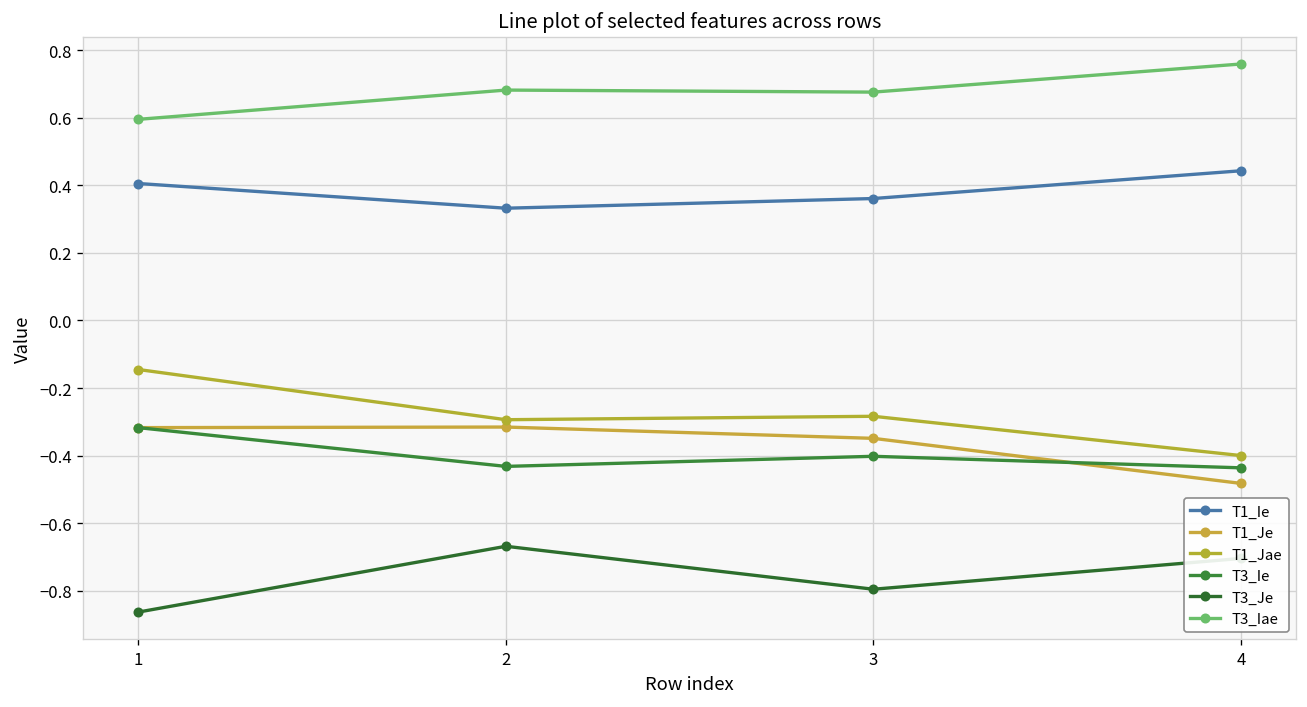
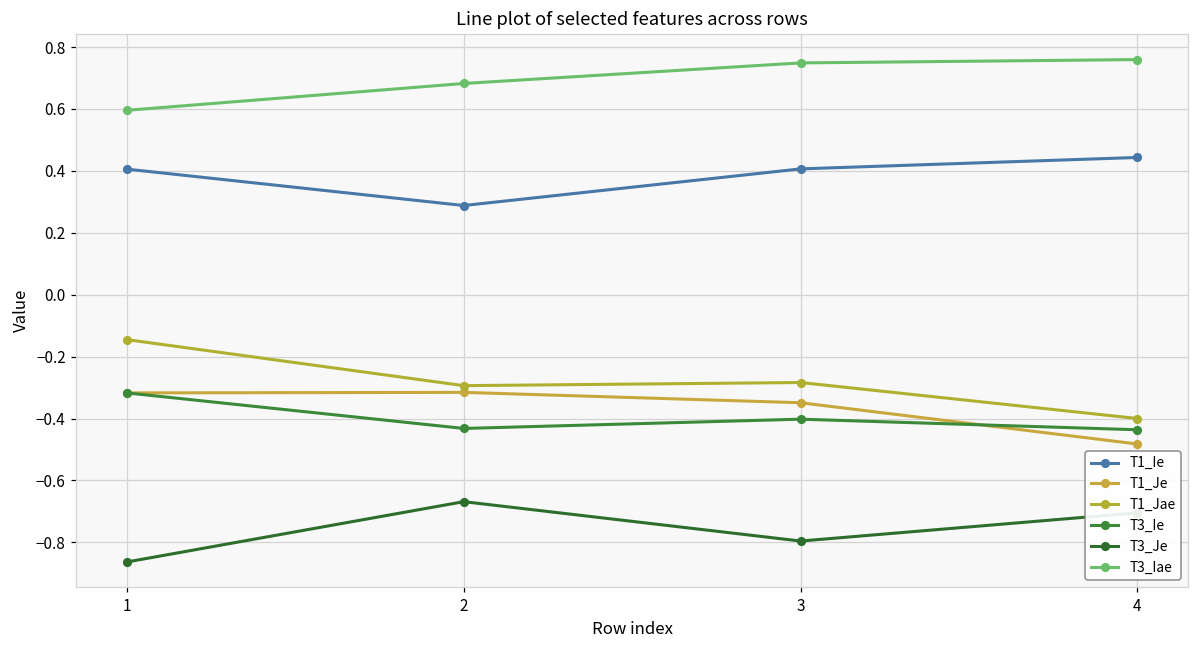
  {
    "T1_Ie": {
      "1": 0.41,
-     "2": 0.33,
-     "3": 0.36,
+     "2": 0.29,
+     "3": 0.41,
      "4": 0.44
    },
    "T3_Iae": {
      "1": 0.60,
      "2": 0.68,
-     "3": 0.68,
+     "3": 0.75,
      "4": 0.76
    }
  }
